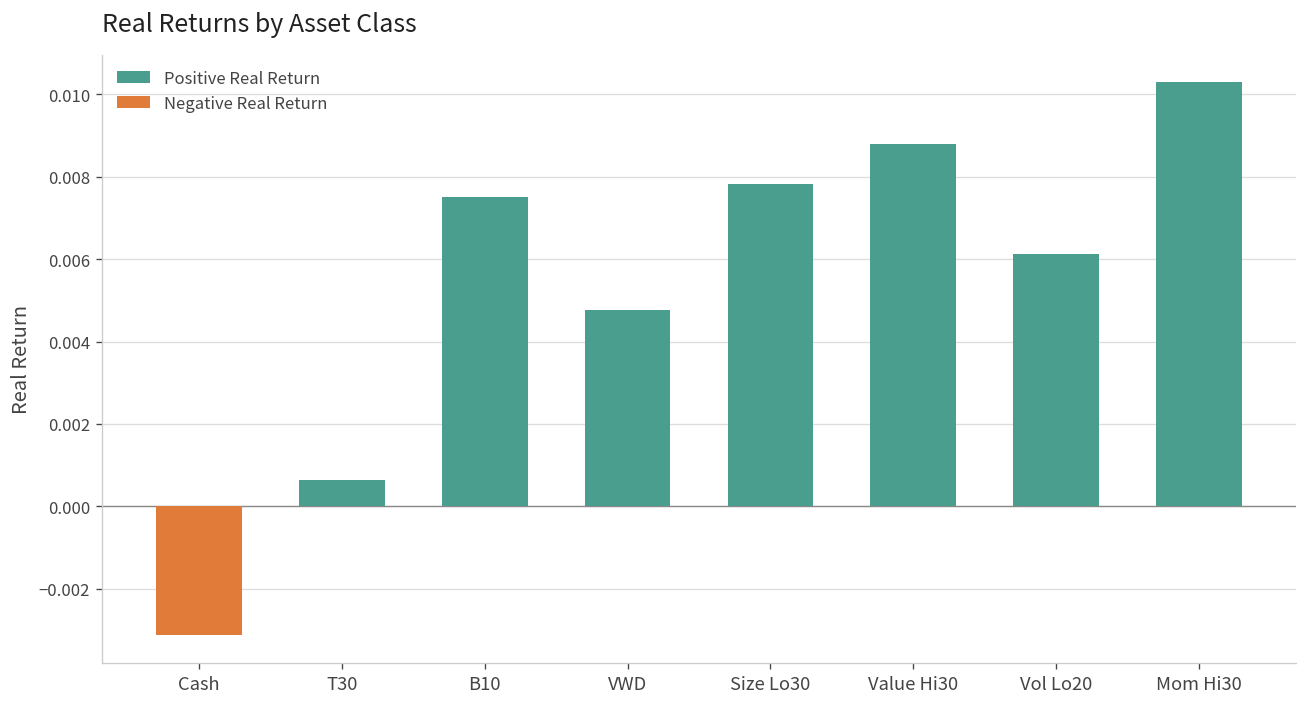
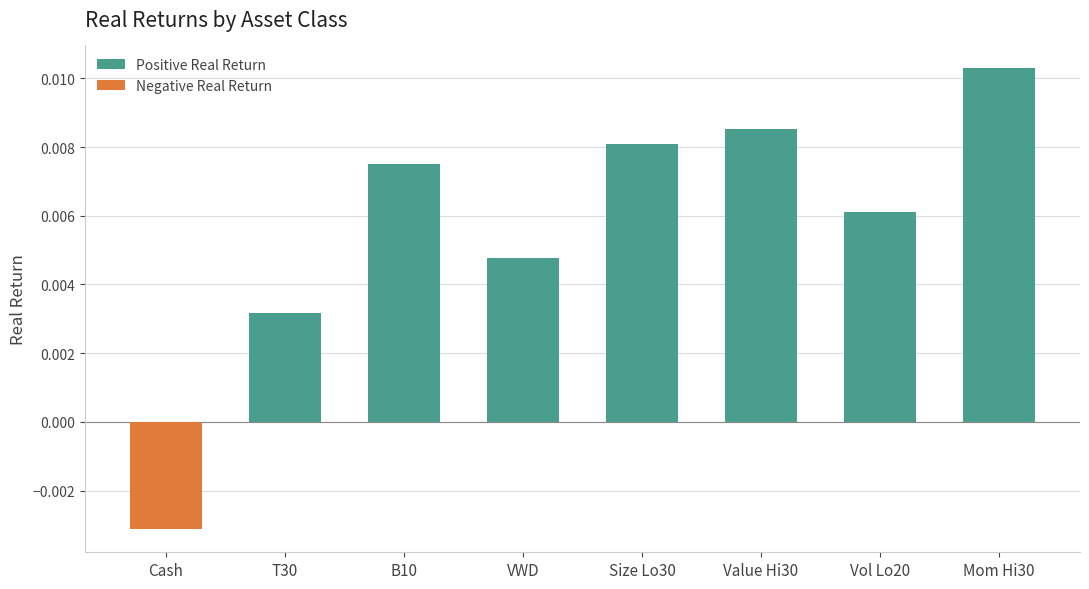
  {
    "Cash": -0.0031,
-   "T30": 0.0006,
+   "T30": 0.0032,
    "B10": 0.0075,
    "VWD": 0.0048,
-   "Size Lo30": 0.0078,
-   "Value Hi30": 0.0088,
+   "Size Lo30": 0.0081,
+   "Value Hi30": 0.0085,
    "Vol Lo20": 0.0061,
    "Mom Hi30": 0.0103
  }
